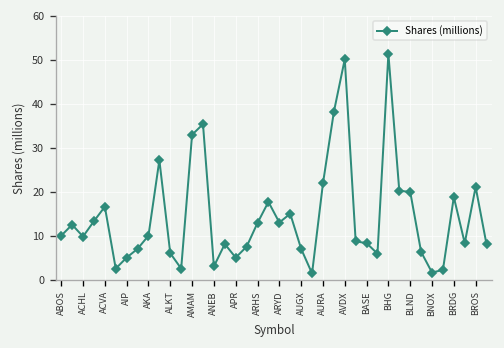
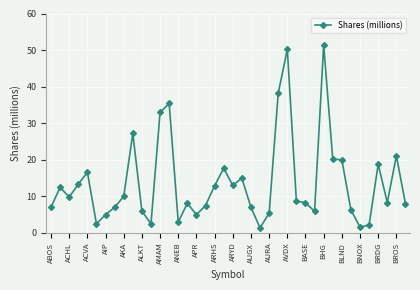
  {
-   "ABOS": 10,
+   "ABOS": 7,
    "ACHL": 10,
    "ACVA": 17,
    "AIP": 5,
    "AKA": 10,
    "ALKT": 6,
    "AMAM": 33,
    "ANEB": 3,
    "APR": 5,
    "ARHS": 13,
    "ARYD": 13,
    "AUGX": 7,
-   "AURA": 22,
+   "AURA": 5,
    "AVDX": 50,
    "BASE": 8,
    "BHG": 51,
    "BLND": 20,
    "BNOX": 2,
    "BRDG": 19,
    "BROS": 21
  }
